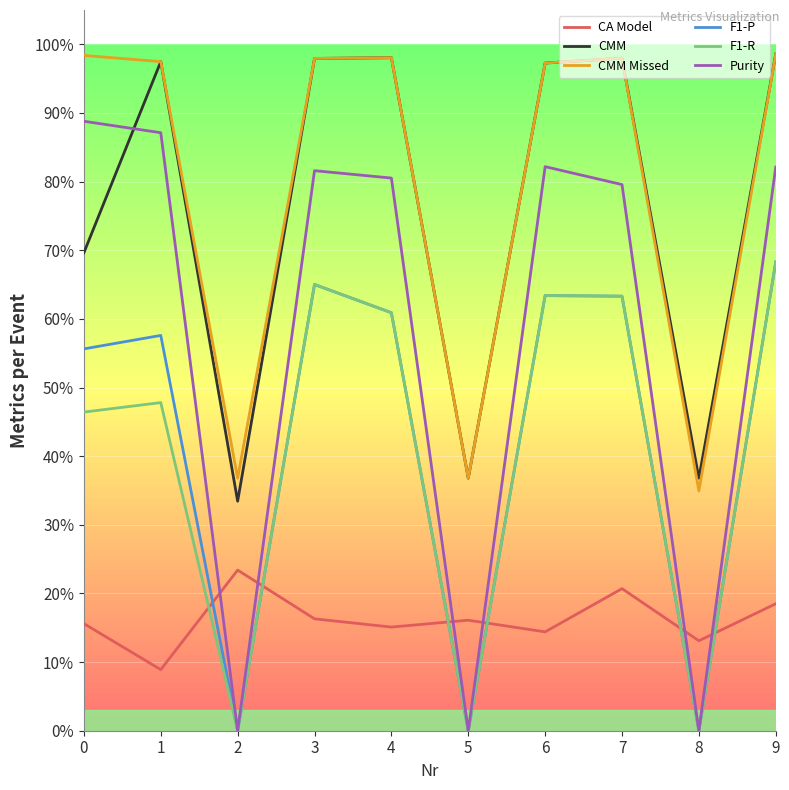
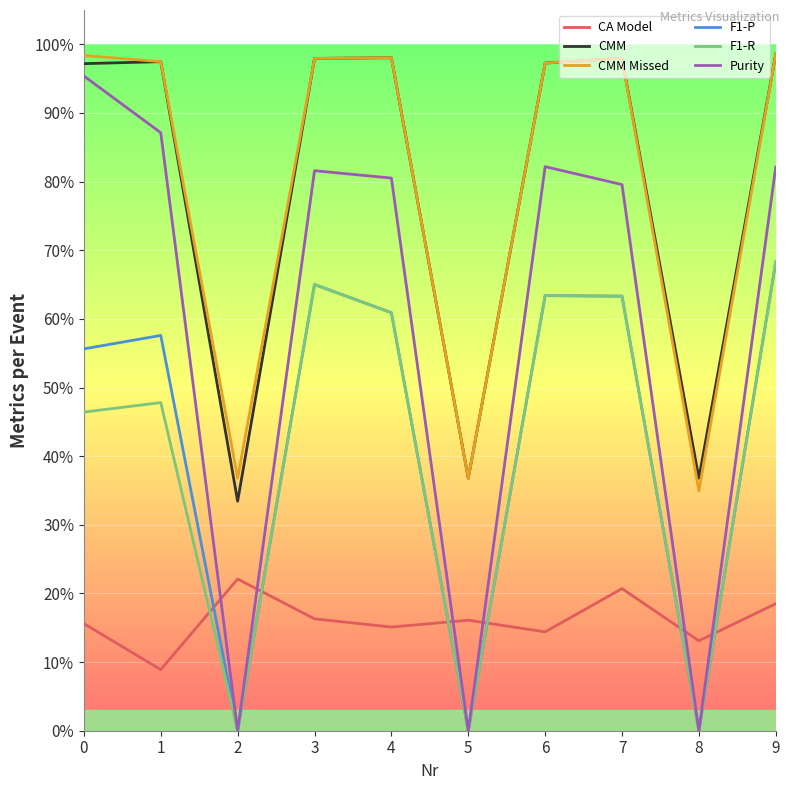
  {
    "CA Model": {
      "0": "16%",
      "1": "9%",
-     "2": "23%",
+     "2": "22%",
      "3": "16%",
      "4": "15%",
      "5": "16%",
      "6": "14%",
      "7": "21%",
      "8": "13%",
      "9": "19%"
    },
    "CMM": {
-     "0": "70%",
+     "0": "97%",
      "2": "33%",
      "8": "37%"
    },
    "CMM Missed": {
      "0": "98%",
      "2": "37%",
      "8": "35%"
    },
    "F1-P": {
      "0": "56%",
      "1": "58%"
    },
    "F1-R": {
      "0": "46%",
      "1": "48%"
    },
    "Purity": {
-     "0": "89%",
+     "0": "95%",
      "1": "87%",
      "3": "82%",
      "4": "81%",
      "6": "82%",
      "7": "80%",
      "9": "82%"
    }
  }
